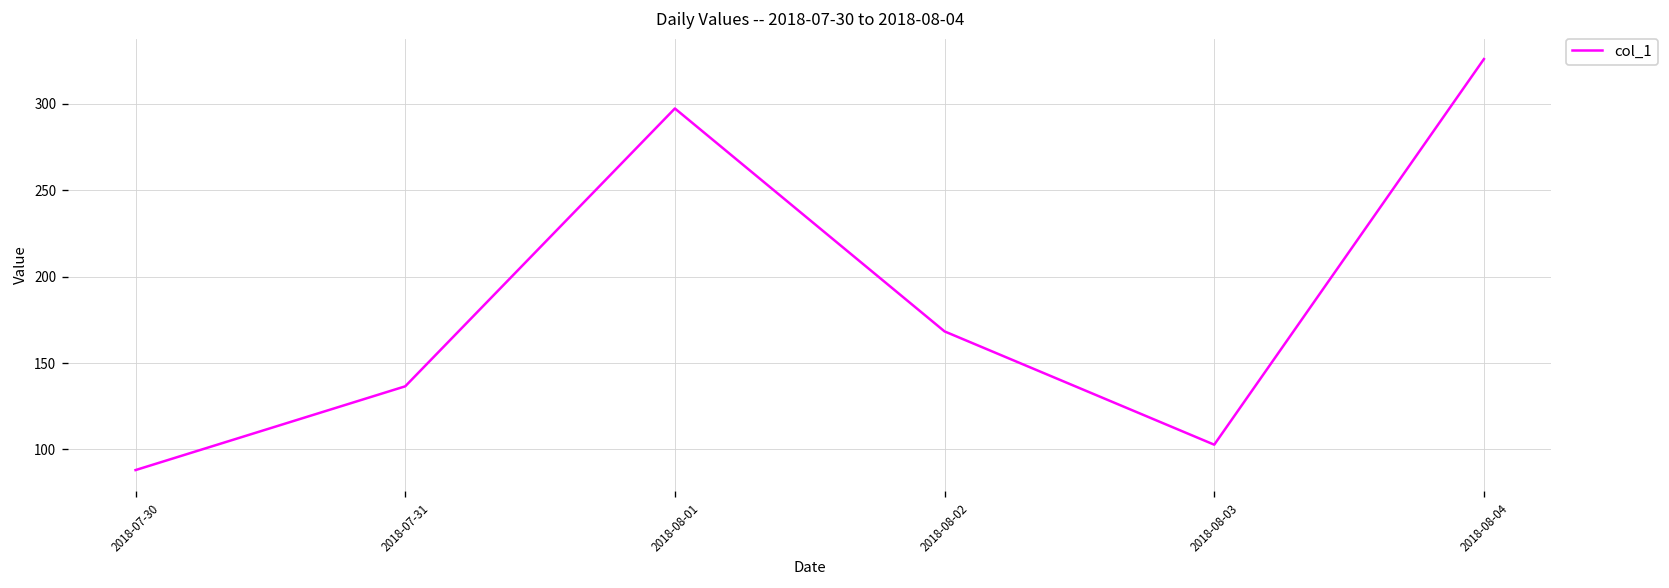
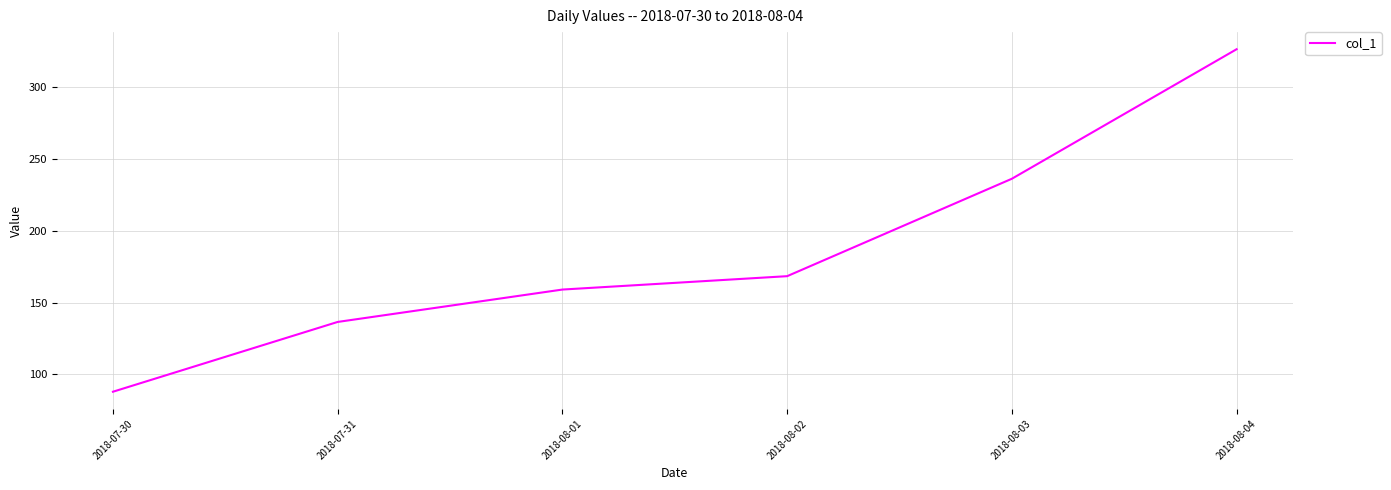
  {
    "2018-07-30": 88,
    "2018-07-31": 137,
-   "2018-08-01": 297,
+   "2018-08-01": 159,
    "2018-08-02": 168,
-   "2018-08-03": 103,
+   "2018-08-03": 236,
    "2018-08-04": 326
  }
